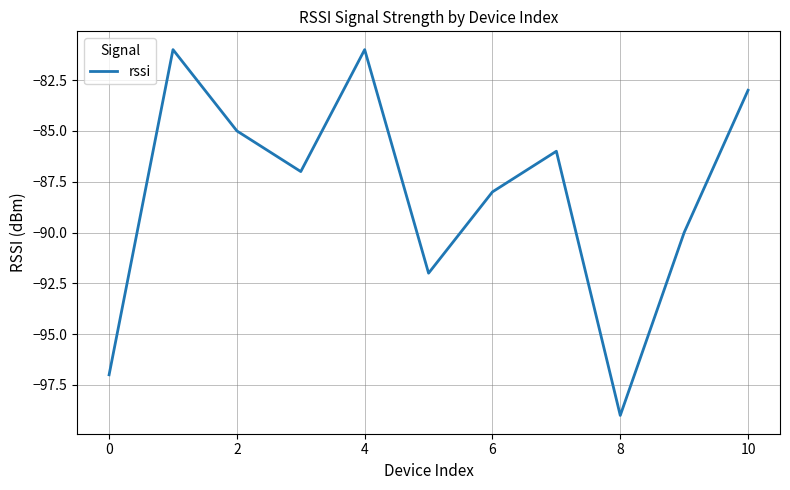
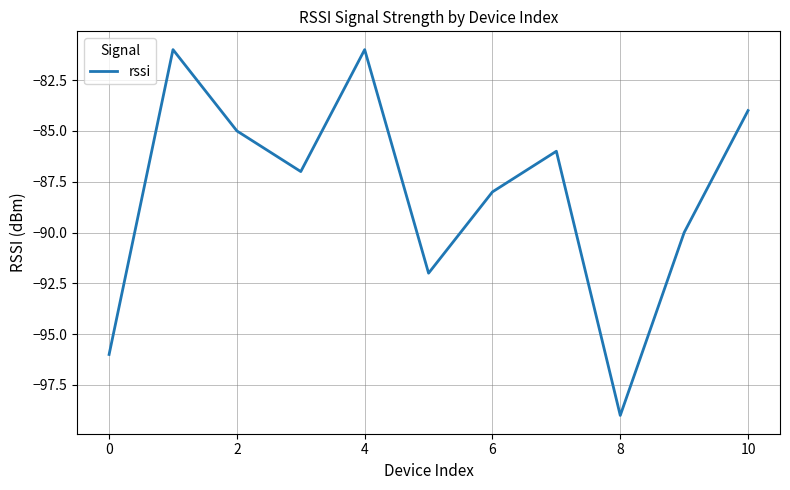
  {
-   "0": -97,
+   "0": -96,
    "2": -85,
    "4": -81,
    "6": -88,
    "8": -99,
-   "10": -83
+   "10": -84
  }
